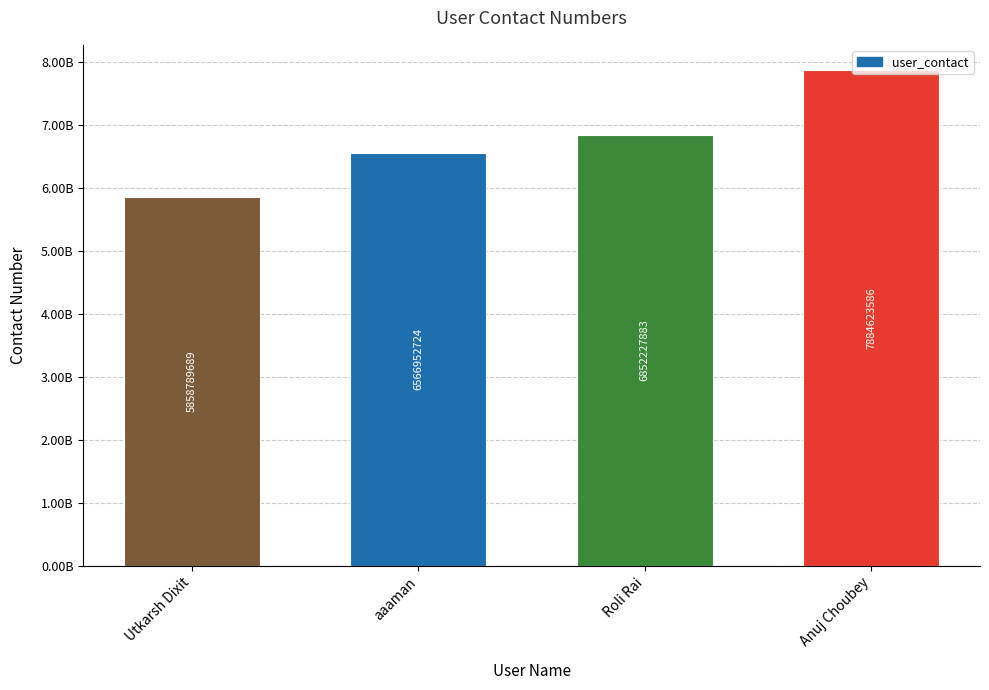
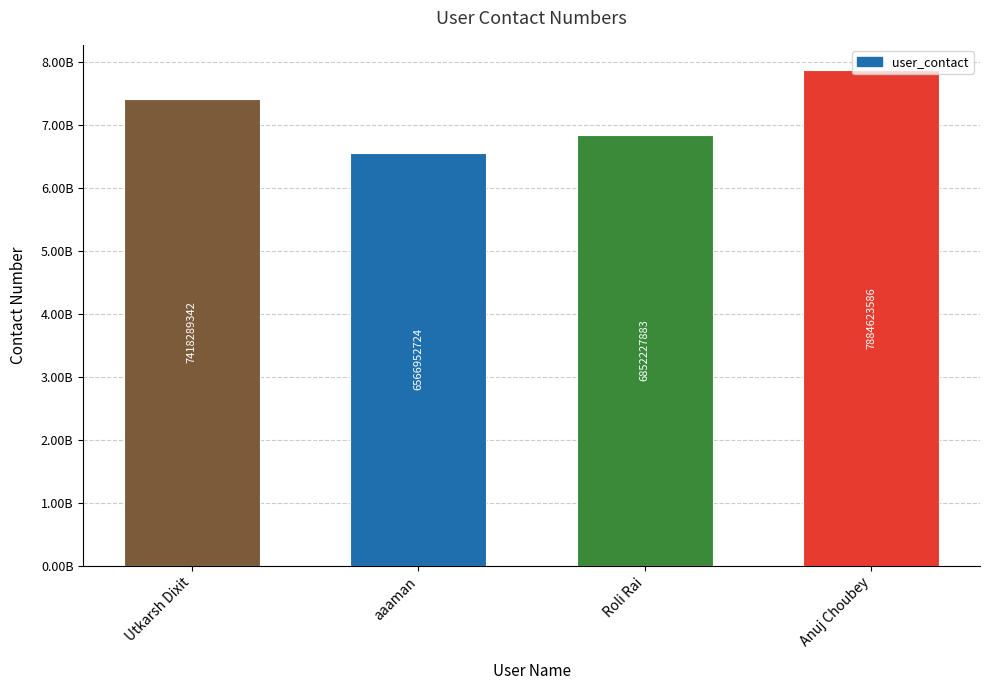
  {
-   "Utkarsh Dixit": 5858789689,
+   "Utkarsh Dixit": 7418289342,
    "aaaman": 6566952724,
    "Roli Rai": 6852227883
  }
